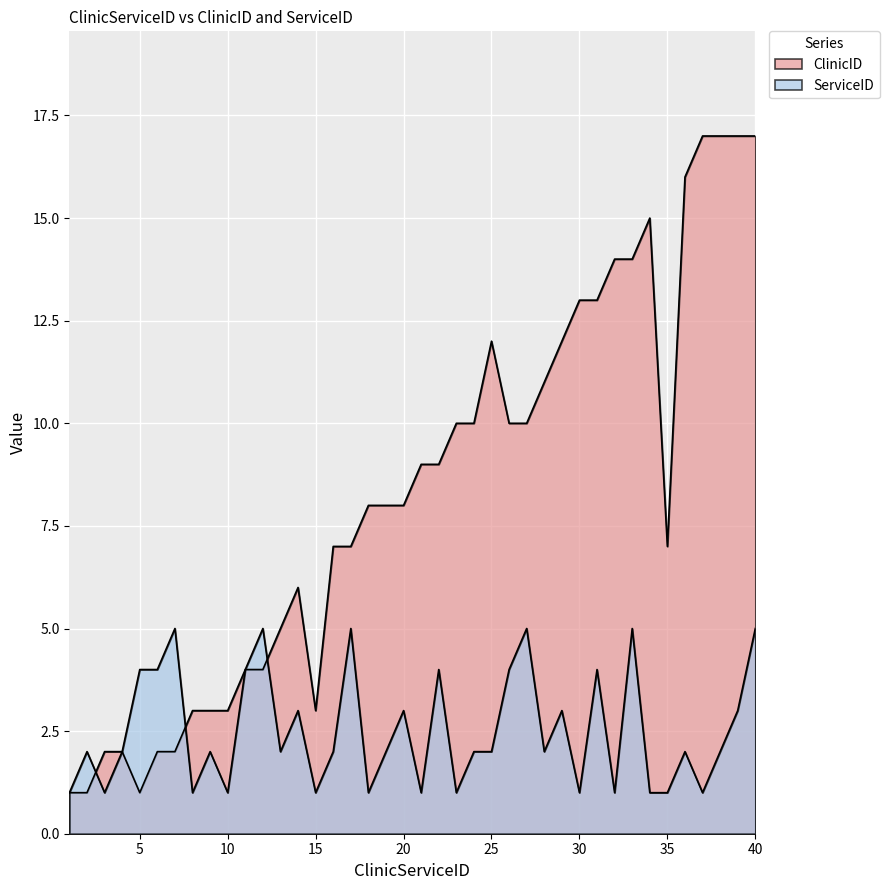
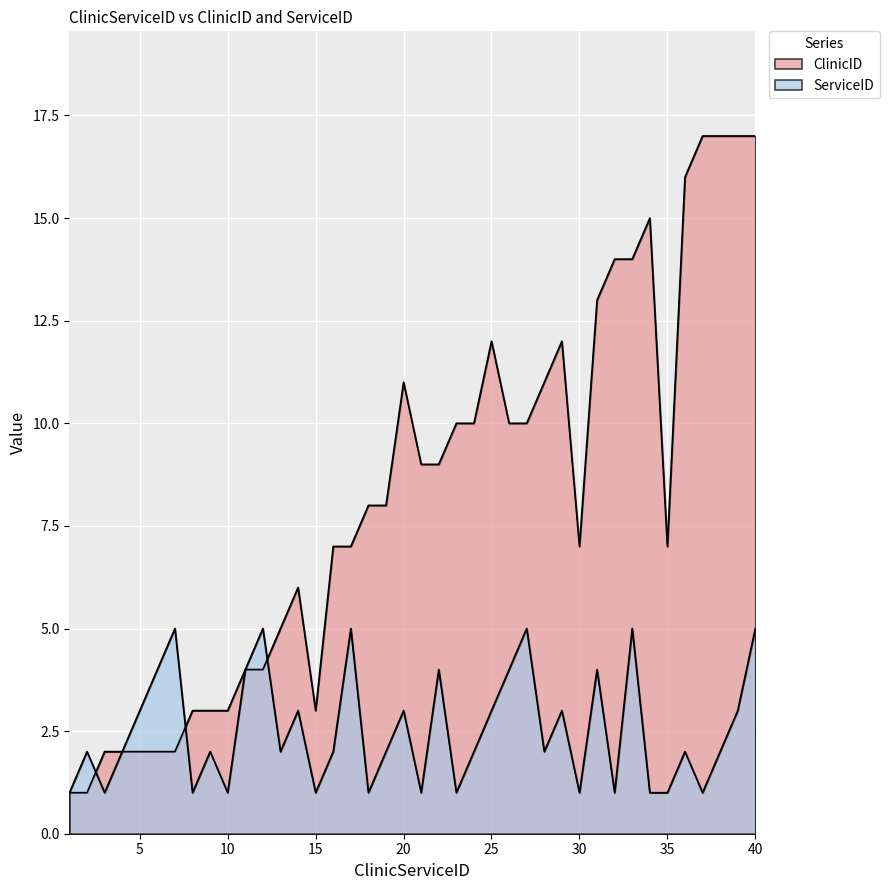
  {
    "ClinicID": {
-     "5": 1,
+     "5": 2,
      "10": 3,
      "15": 3,
-     "20": 8,
+     "20": 11,
      "25": 12,
-     "30": 13,
+     "30": 7,
      "35": 7,
      "40": 17
    },
    "ServiceID": {
-     "5": 4,
+     "5": 3,
      "10": 1,
      "15": 1,
      "20": 3,
-     "25": 2,
+     "25": 3,
      "30": 1,
      "35": 1,
      "40": 5
    }
  }
